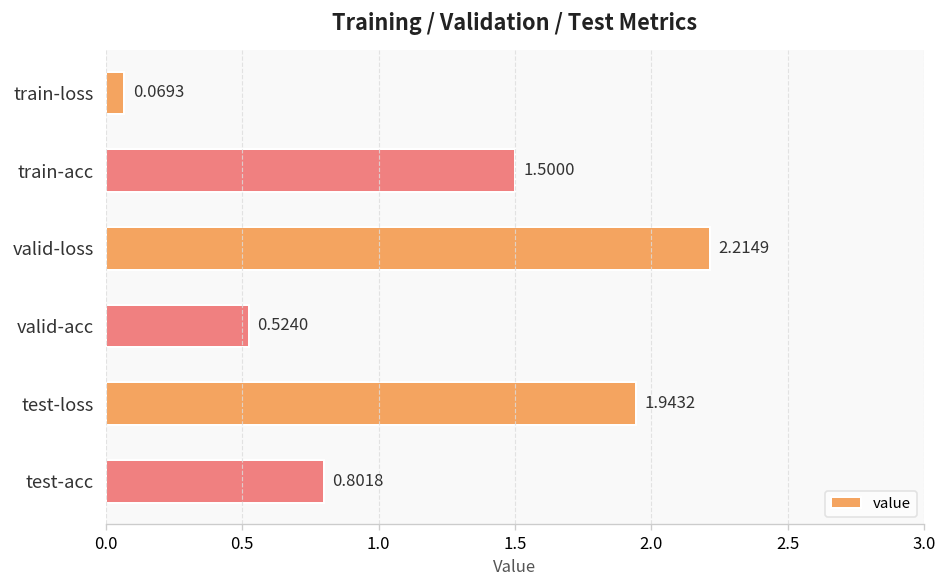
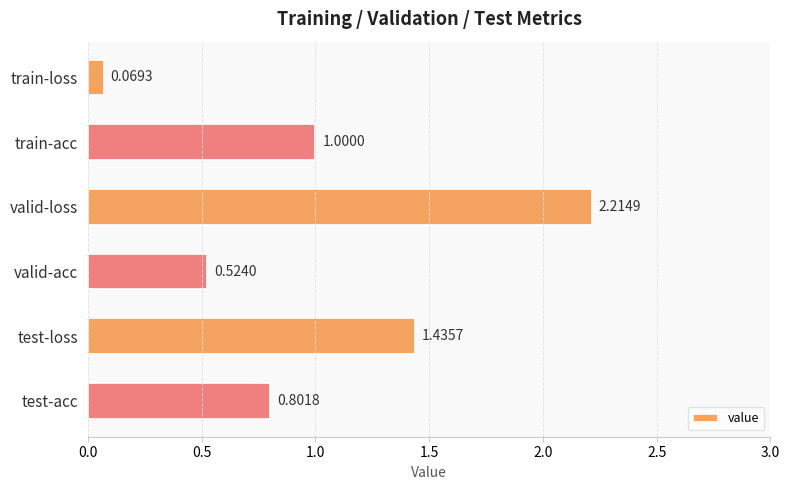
  {
    "train-loss": 0.0693,
-   "train-acc": 1.5000,
+   "train-acc": 1.0000,
    "valid-loss": 2.2149,
    "valid-acc": 0.5240,
-   "test-loss": 1.9432,
+   "test-loss": 1.4357,
    "test-acc": 0.8018
  }
